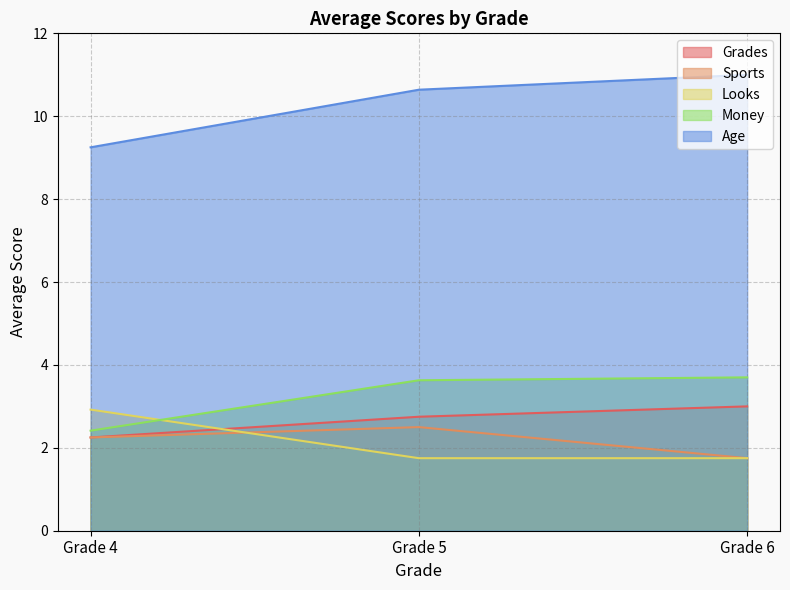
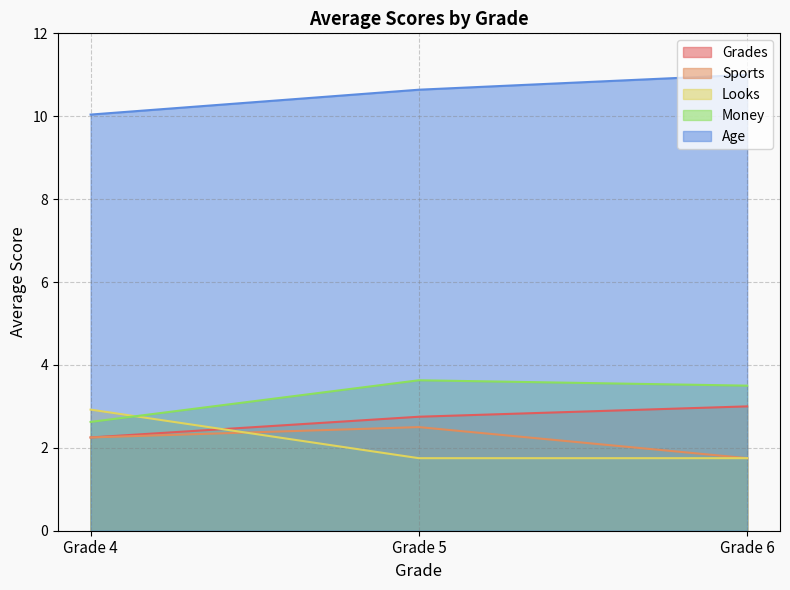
  {
    "Looks": {
      "Grade 4": 2.9,
      "Grade 5": 1.8
    },
    "Money": {
-     "Grade 4": 2.4,
+     "Grade 4": 2.6,
      "Grade 5": 3.6,
-     "Grade 6": 3.7
+     "Grade 6": 3.5
    },
    "Age": {
-     "Grade 4": 9.3,
+     "Grade 4": 10.0,
      "Grade 5": 10.6
    }
  }
